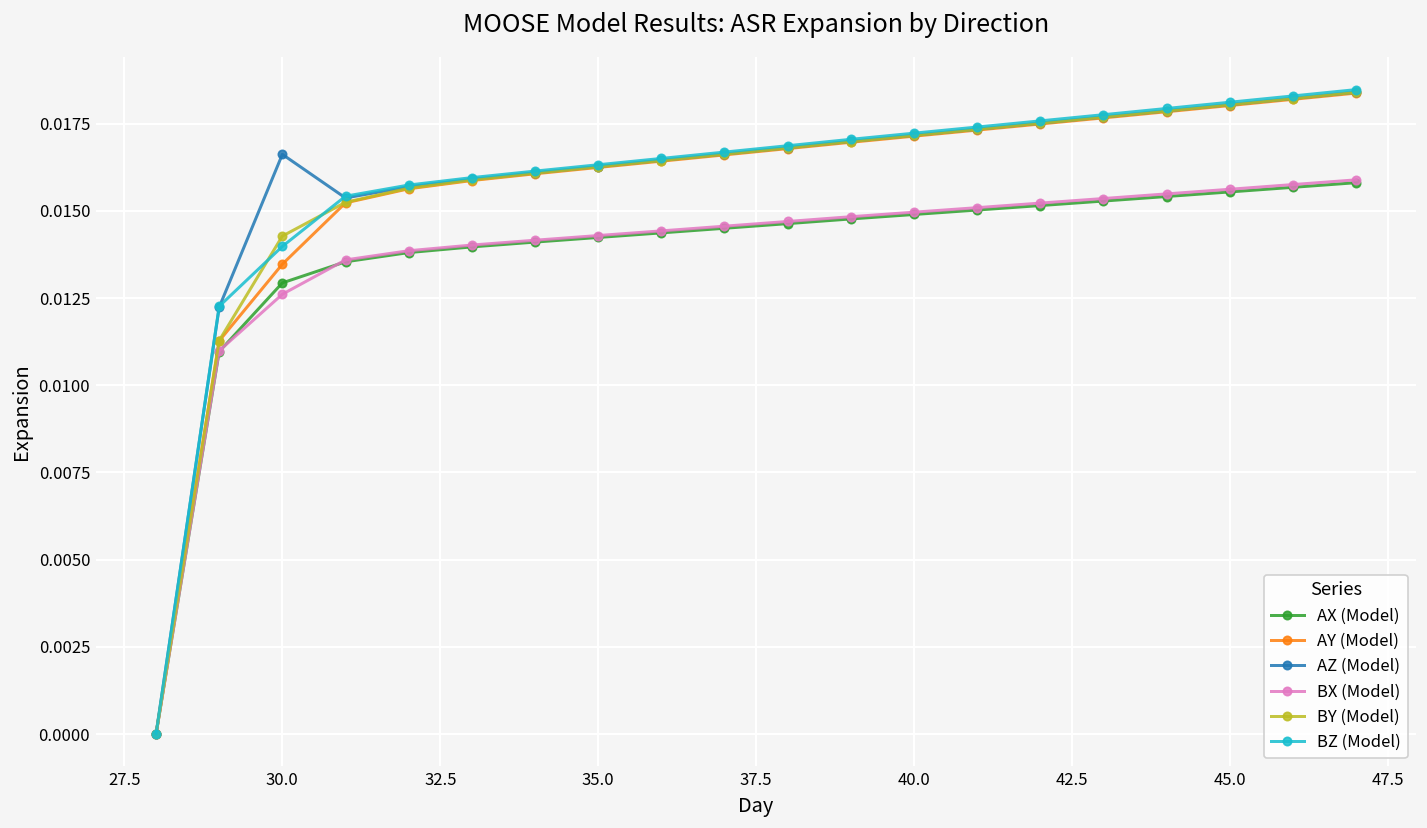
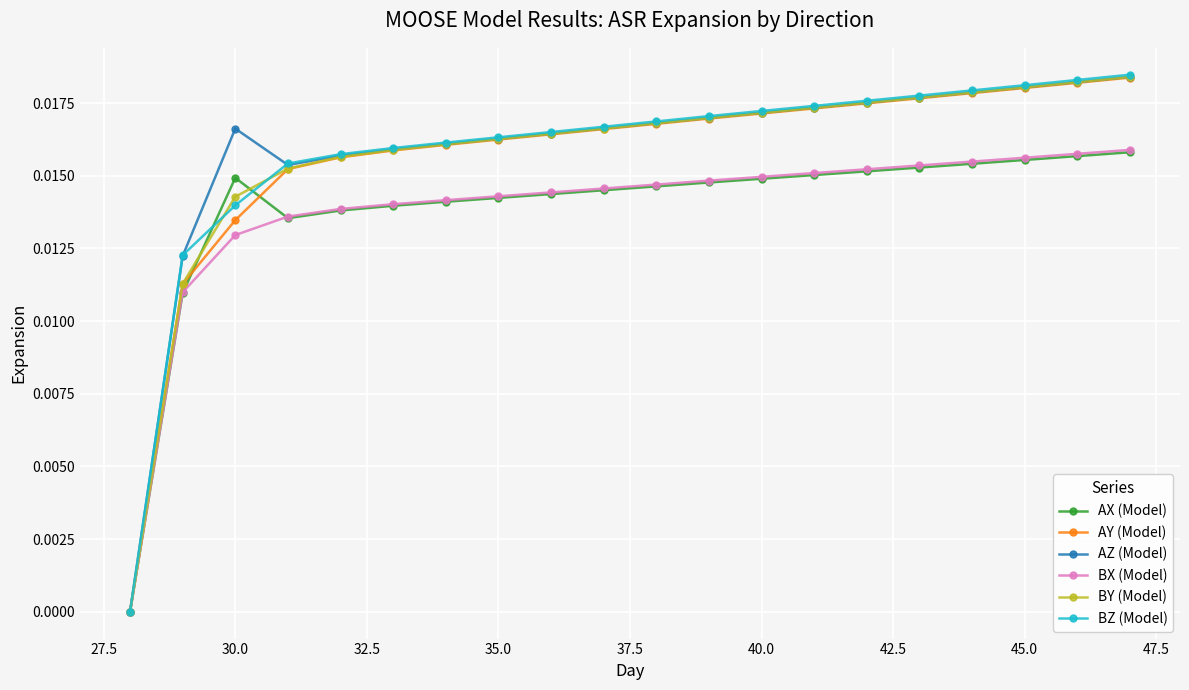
  {
    "AX (Model)": {
-     "30.0": 0.0129
+     "30.0": 0.0149
    },
    "AY (Model)": {
      "30.0": 0.0135
    },
    "AZ (Model)": {
      "30.0": 0.0166
    },
    "BX (Model)": {
-     "30.0": 0.0126
+     "30.0": 0.0130
    },
    "BY (Model)": {
      "30.0": 0.0143
    },
    "BZ (Model)": {
      "30.0": 0.0140
    }
  }
